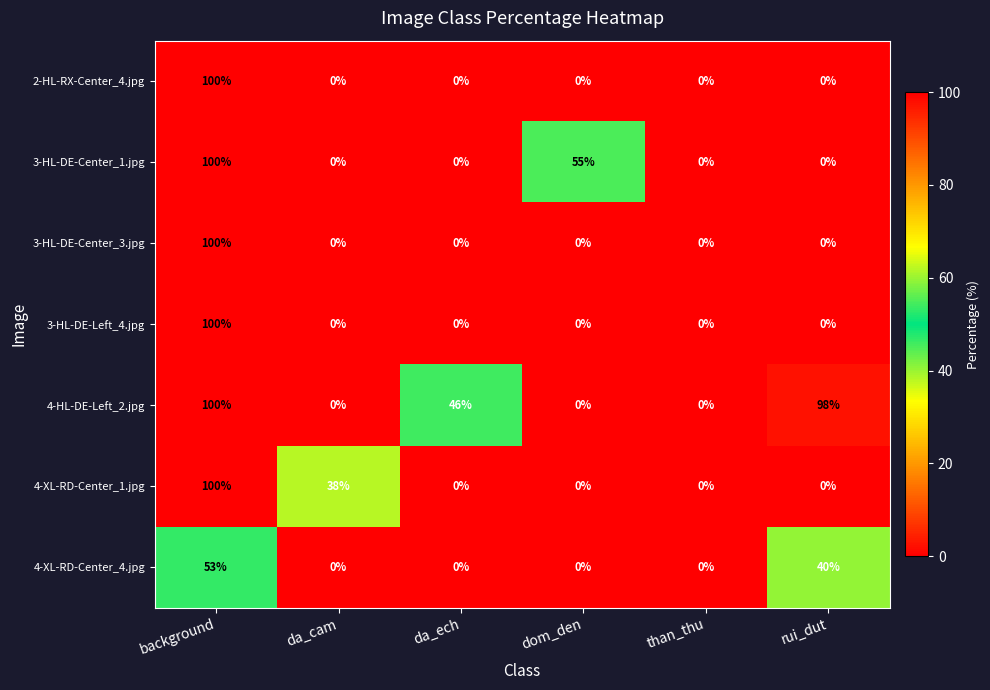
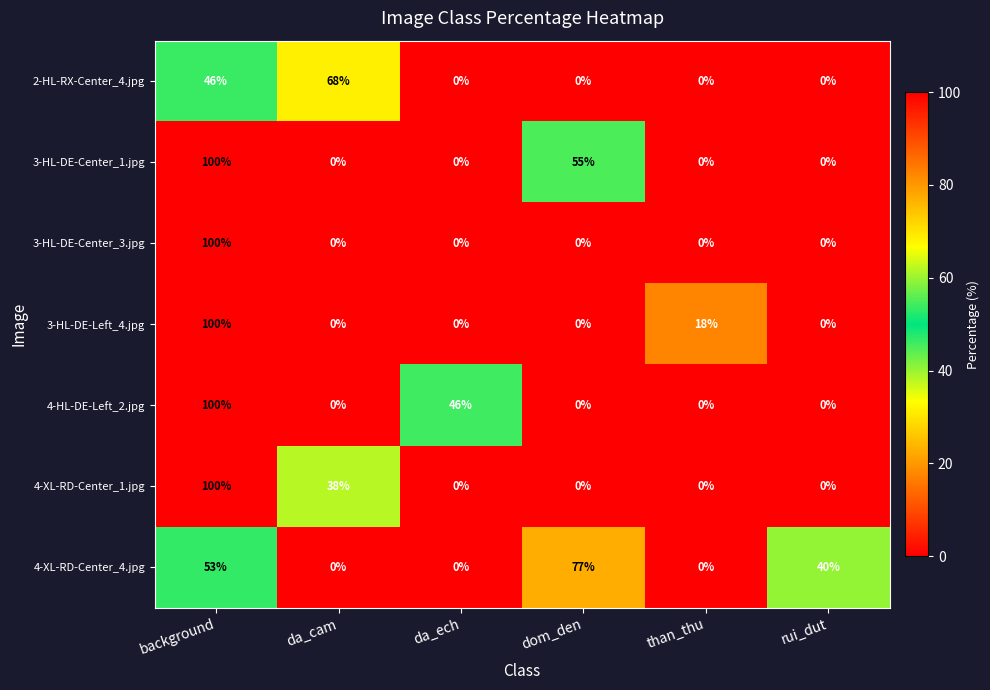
  {
    "2-HL-RX-Center_4.jpg": {
-     "background": "100%",
-     "da_cam": "0%",
+     "background": "46%",
+     "da_cam": "68%",
      "da_ech": "0%",
      "dom_den": "0%",
      "than_thu": "0%",
      "rui_dut": "0%"
    },
    "3-HL-DE-Center_1.jpg": {
      "background": "100%",
      "da_cam": "0%",
      "da_ech": "0%",
      "dom_den": "55%",
      "than_thu": "0%",
      "rui_dut": "0%"
    },
    "3-HL-DE-Center_3.jpg": {
      "background": "100%",
      "da_cam": "0%",
      "da_ech": "0%",
      "dom_den": "0%",
      "than_thu": "0%",
      "rui_dut": "0%"
    },
    "3-HL-DE-Left_4.jpg": {
      "background": "100%",
      "da_cam": "0%",
      "da_ech": "0%",
      "dom_den": "0%",
-     "than_thu": "0%",
+     "than_thu": "18%",
      "rui_dut": "0%"
    },
    "4-HL-DE-Left_2.jpg": {
      "background": "100%",
      "da_cam": "0%",
      "da_ech": "46%",
      "dom_den": "0%",
      "than_thu": "0%",
-     "rui_dut": "98%"
+     "rui_dut": "0%"
    },
    "4-XL-RD-Center_1.jpg": {
      "background": "100%",
      "da_cam": "38%",
      "da_ech": "0%",
      "dom_den": "0%",
      "than_thu": "0%",
      "rui_dut": "0%"
    },
    "4-XL-RD-Center_4.jpg": {
      "background": "53%",
      "da_cam": "0%",
      "da_ech": "0%",
-     "dom_den": "0%",
+     "dom_den": "77%",
      "than_thu": "0%",
      "rui_dut": "40%"
    }
  }
